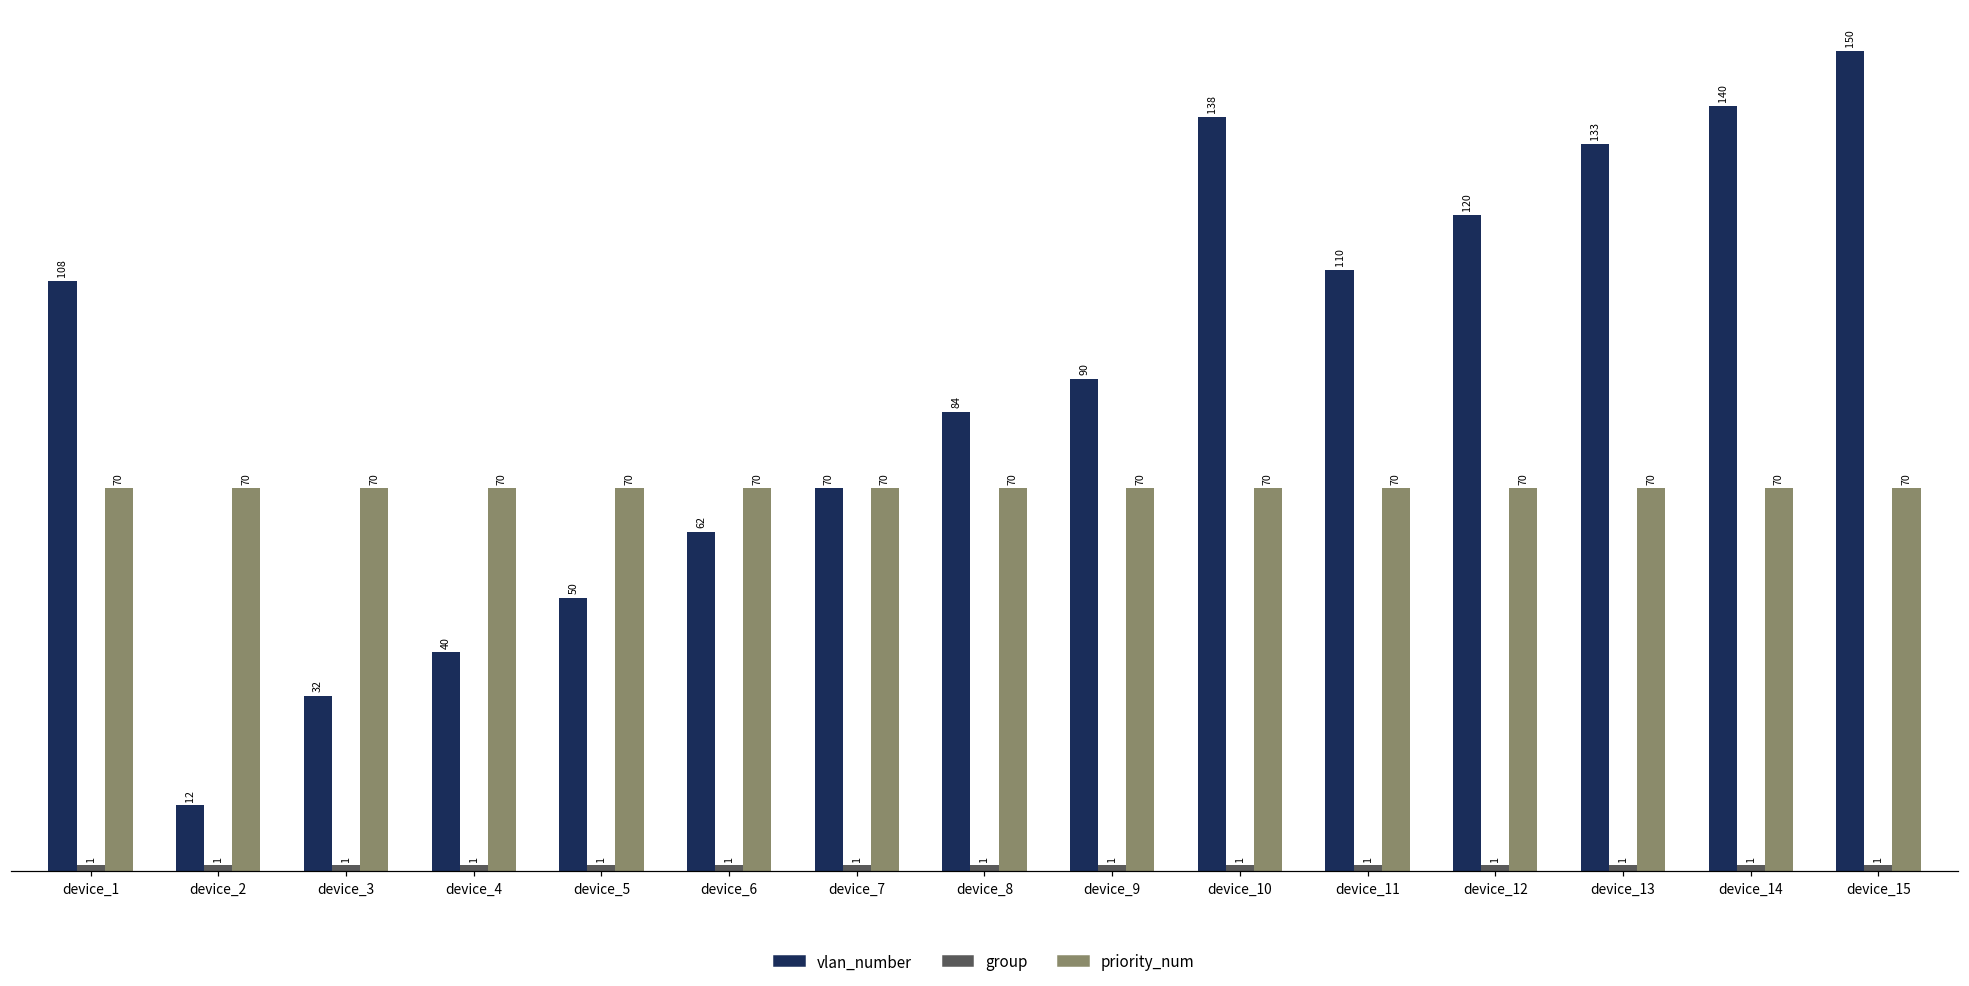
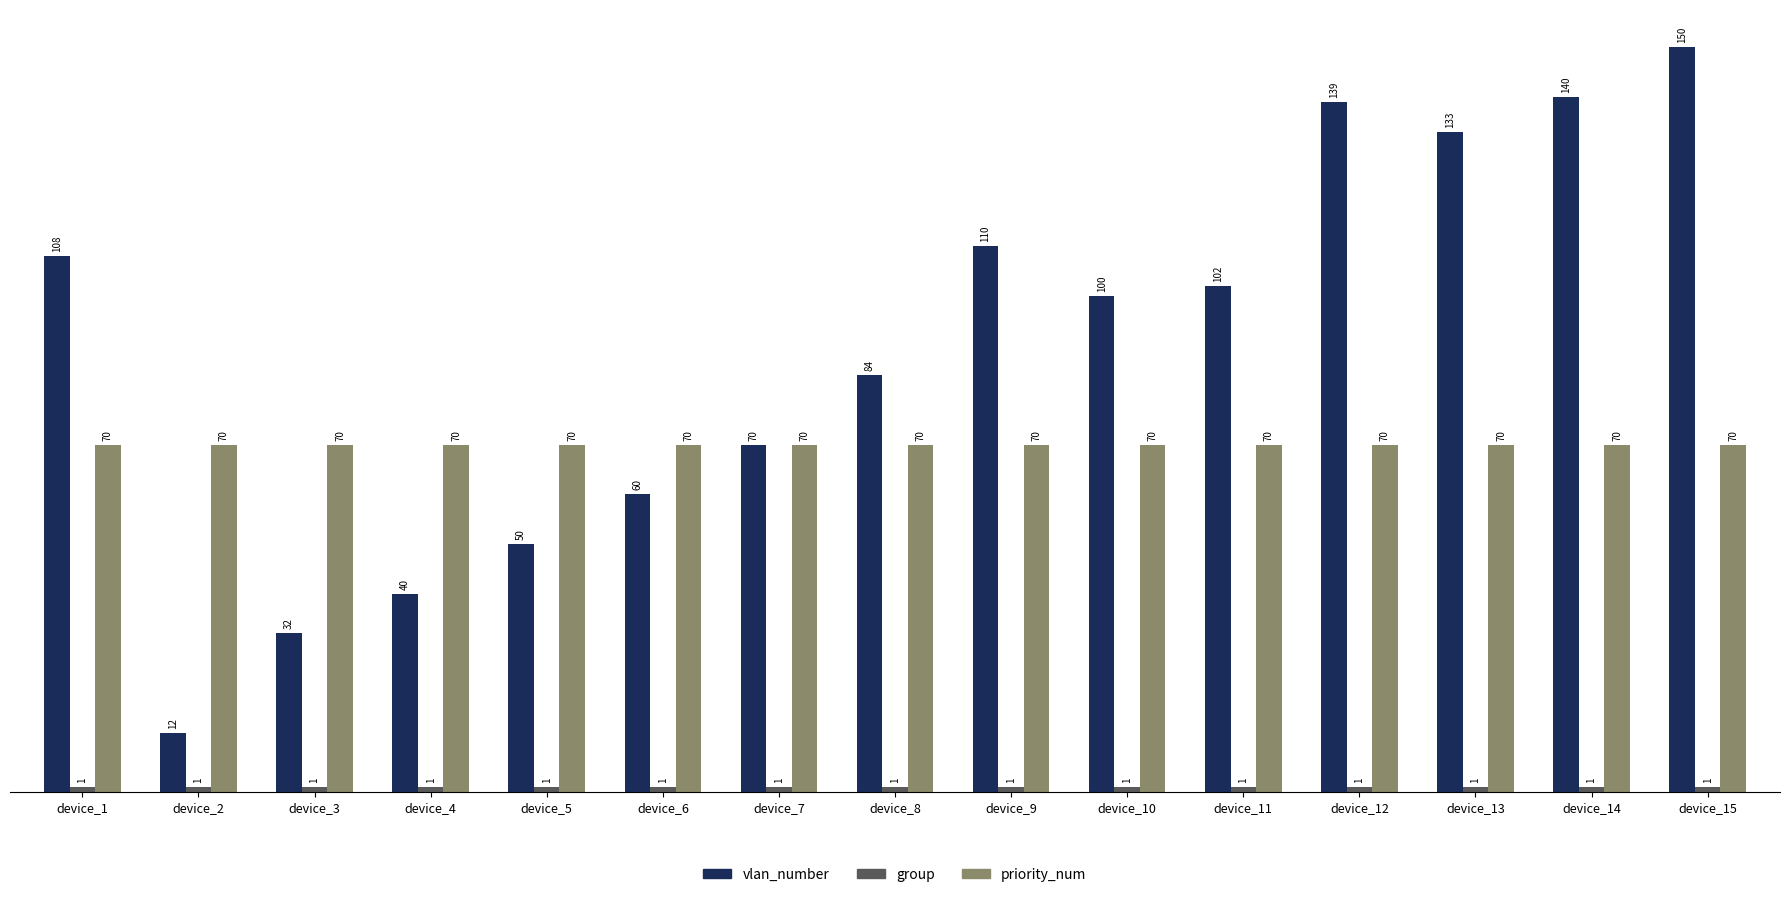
  {
    "vlan_number": {
      "device_1": 108,
      "device_2": 12,
      "device_3": 32,
      "device_4": 40,
      "device_5": 50,
-     "device_6": 62,
+     "device_6": 60,
      "device_7": 70,
      "device_8": 84,
-     "device_9": 90,
-     "device_10": 138,
-     "device_11": 110,
-     "device_12": 120,
+     "device_9": 110,
+     "device_10": 100,
+     "device_11": 102,
+     "device_12": 139,
      "device_13": 133,
      "device_14": 140,
      "device_15": 150
    },
    "group": {
      "device_1": 1,
      "device_2": 1,
      "device_3": 1,
      "device_4": 1,
      "device_5": 1,
      "device_6": 1,
      "device_7": 1,
      "device_8": 1,
      "device_9": 1,
      "device_10": 1,
      "device_11": 1,
      "device_12": 1,
      "device_13": 1,
      "device_14": 1,
      "device_15": 1
    },
    "priority_num": {
      "device_1": 70,
      "device_2": 70,
      "device_3": 70,
      "device_4": 70,
      "device_5": 70,
      "device_6": 70,
      "device_7": 70,
      "device_8": 70,
      "device_9": 70,
      "device_10": 70,
      "device_11": 70,
      "device_12": 70,
      "device_13": 70,
      "device_14": 70,
      "device_15": 70
    }
  }
